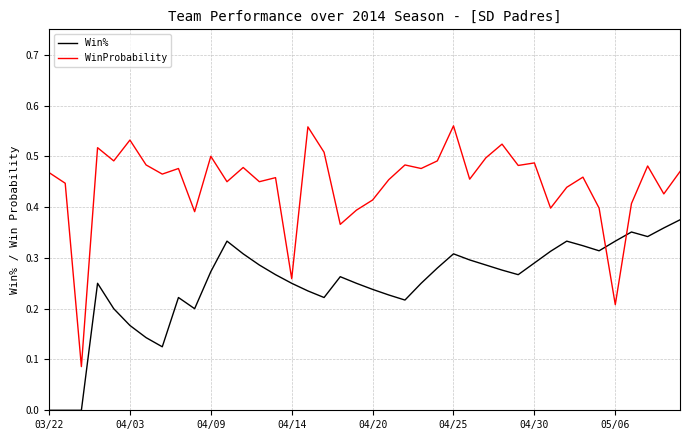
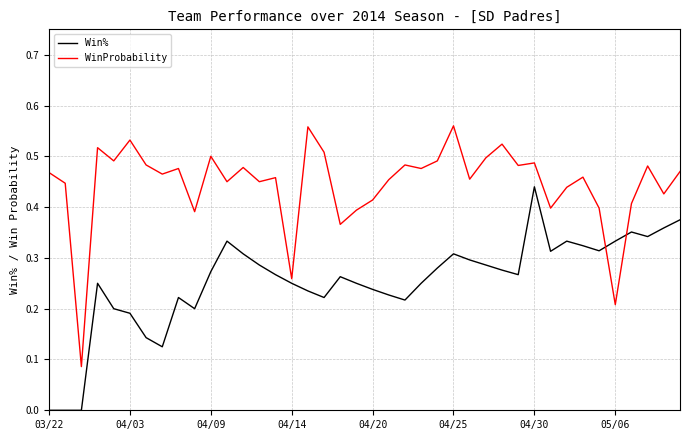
  {
    "Win%": {
-     "04/03": 0.17,
+     "04/03": 0.19,
      "04/09": 0.27,
      "04/14": 0.25,
      "04/20": 0.24,
      "04/25": 0.31,
-     "04/30": 0.29,
+     "04/30": 0.44,
      "05/06": 0.33
    },
    "WinProbability": {
      "04/03": 0.53,
      "04/09": 0.50,
      "04/14": 0.26,
      "04/20": 0.41,
      "04/25": 0.56,
      "04/30": 0.49,
      "05/06": 0.21
    }
  }
